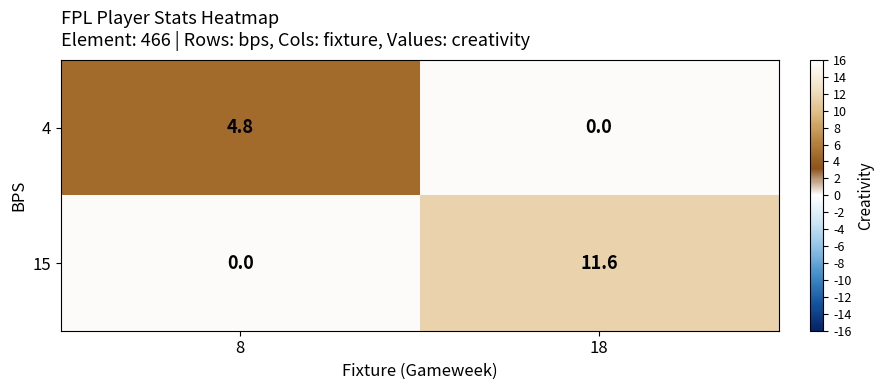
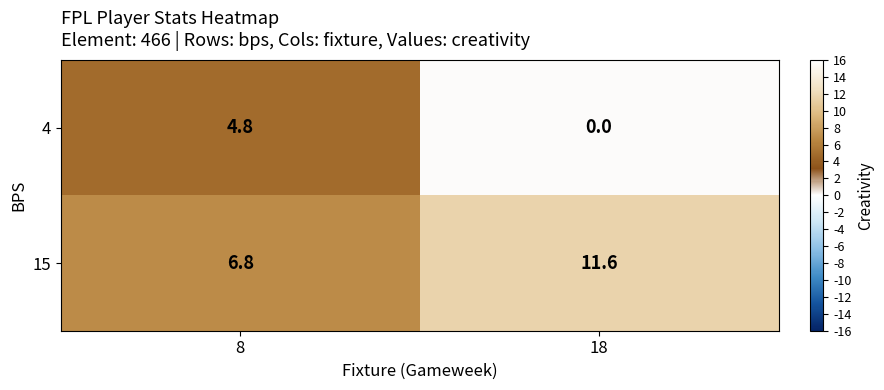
  {
    "4": {
      "8": 4.8,
      "18": 0.0
    },
    "15": {
-     "8": 0.0,
+     "8": 6.8,
      "18": 11.6
    }
  }
